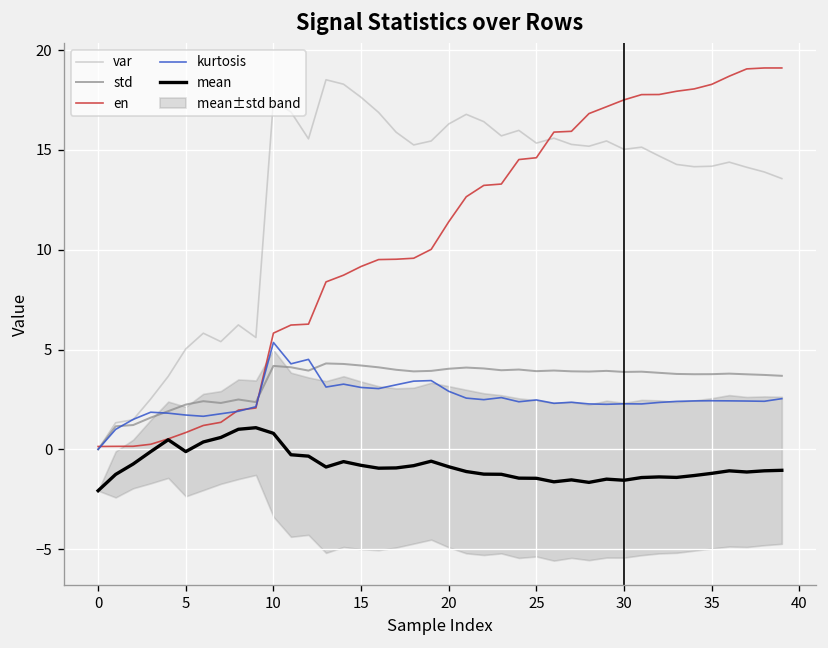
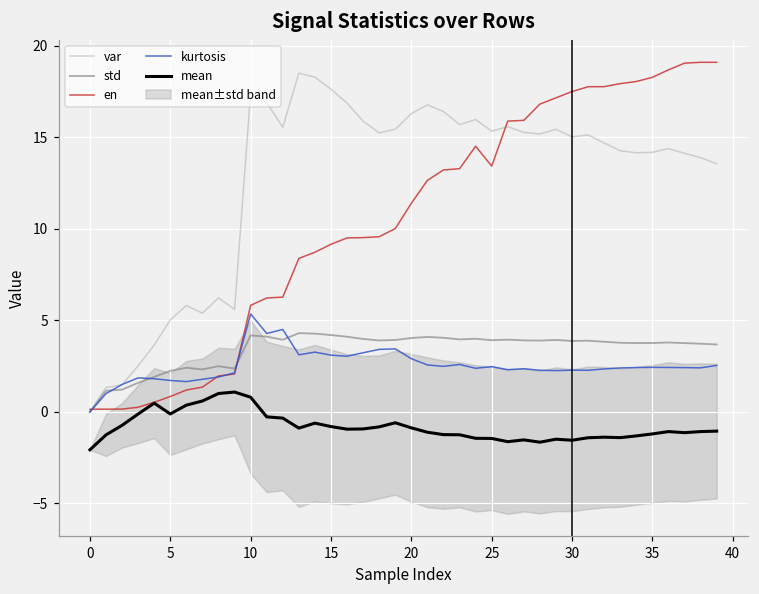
  {
    "en": {
      "5": 0.8,
      "10": 5.8,
      "15": 9.2,
      "20": 11.4,
-     "25": 14.6,
+     "25": 13.4,
      "30": 17.5,
      "35": 18.3
    },
    "kurtosis": {
      "5": 1.7,
      "10": 5.4,
      "15": 3.1,
      "20": 2.9
    },
    "mean": {
      "5": -0.1,
      "10": 0.8,
      "15": -0.8,
      "20": -0.9,
      "25": -1.5,
      "30": -1.5,
      "35": -1.2
    }
  }
